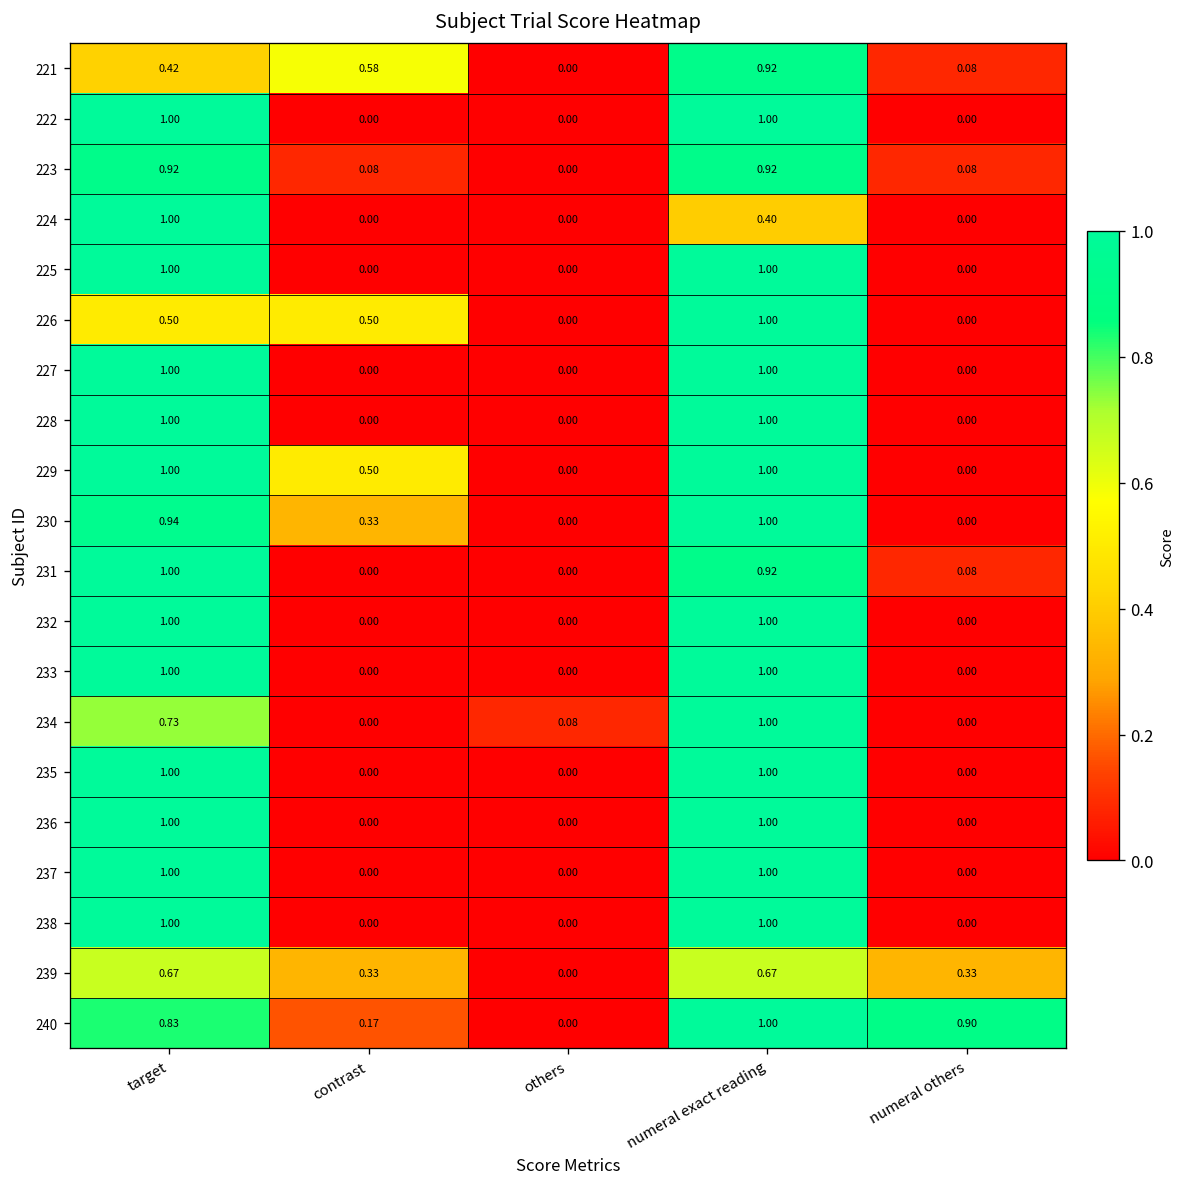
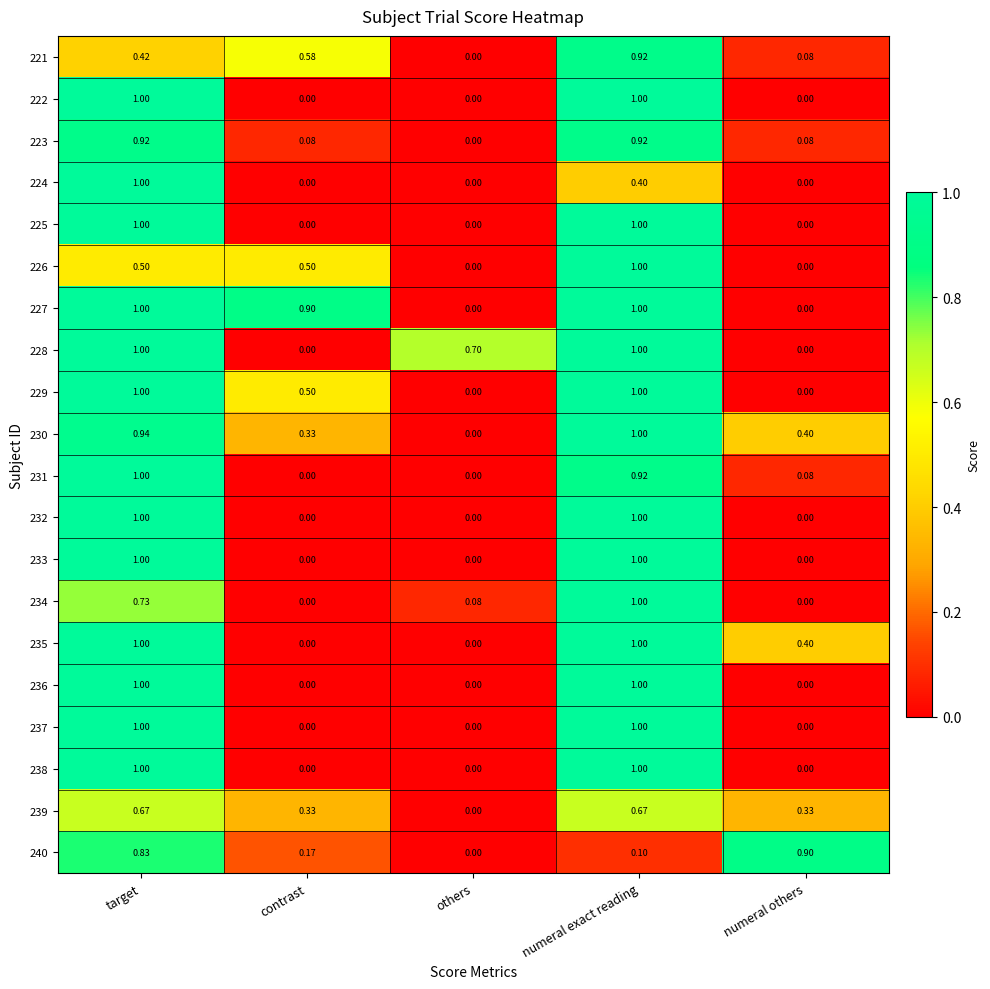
  {
    "221": {
      "target": 0.42,
      "contrast": 0.58,
      "others": 0.00,
      "numeral exact reading": 0.92,
      "numeral others": 0.08
    },
    "222": {
      "target": 1.00,
      "contrast": 0.00,
      "others": 0.00,
      "numeral exact reading": 1.00,
      "numeral others": 0.00
    },
    "223": {
      "target": 0.92,
      "contrast": 0.08,
      "others": 0.00,
      "numeral exact reading": 0.92,
      "numeral others": 0.08
    },
    "224": {
      "target": 1.00,
      "contrast": 0.00,
      "others": 0.00,
      "numeral exact reading": 0.40,
      "numeral others": 0.00
    },
    "225": {
      "target": 1.00,
      "contrast": 0.00,
      "others": 0.00,
      "numeral exact reading": 1.00,
      "numeral others": 0.00
    },
    "226": {
      "target": 0.50,
      "contrast": 0.50,
      "others": 0.00,
      "numeral exact reading": 1.00,
      "numeral others": 0.00
    },
    "227": {
      "target": 1.00,
-     "contrast": 0.00,
+     "contrast": 0.90,
      "others": 0.00,
      "numeral exact reading": 1.00,
      "numeral others": 0.00
    },
    "228": {
      "target": 1.00,
      "contrast": 0.00,
-     "others": 0.00,
+     "others": 0.70,
      "numeral exact reading": 1.00,
      "numeral others": 0.00
    },
    "229": {
      "target": 1.00,
      "contrast": 0.50,
      "others": 0.00,
      "numeral exact reading": 1.00,
      "numeral others": 0.00
    },
    "230": {
      "target": 0.94,
      "contrast": 0.33,
      "others": 0.00,
      "numeral exact reading": 1.00,
-     "numeral others": 0.00
+     "numeral others": 0.40
    },
    "231": {
      "target": 1.00,
      "contrast": 0.00,
      "others": 0.00,
      "numeral exact reading": 0.92,
      "numeral others": 0.08
    },
    "232": {
      "target": 1.00,
      "contrast": 0.00,
      "others": 0.00,
      "numeral exact reading": 1.00,
      "numeral others": 0.00
    },
    "233": {
      "target": 1.00,
      "contrast": 0.00,
      "others": 0.00,
      "numeral exact reading": 1.00,
      "numeral others": 0.00
    },
    "234": {
      "target": 0.73,
      "contrast": 0.00,
      "others": 0.08,
      "numeral exact reading": 1.00,
      "numeral others": 0.00
    },
    "235": {
      "target": 1.00,
      "contrast": 0.00,
      "others": 0.00,
      "numeral exact reading": 1.00,
-     "numeral others": 0.00
+     "numeral others": 0.40
    },
    "236": {
      "target": 1.00,
      "contrast": 0.00,
      "others": 0.00,
      "numeral exact reading": 1.00,
      "numeral others": 0.00
    },
    "237": {
      "target": 1.00,
      "contrast": 0.00,
      "others": 0.00,
      "numeral exact reading": 1.00,
      "numeral others": 0.00
    },
    "238": {
      "target": 1.00,
      "contrast": 0.00,
      "others": 0.00,
      "numeral exact reading": 1.00,
      "numeral others": 0.00
    },
    "239": {
      "target": 0.67,
      "contrast": 0.33,
      "others": 0.00,
      "numeral exact reading": 0.67,
      "numeral others": 0.33
    },
    "240": {
      "target": 0.83,
      "contrast": 0.17,
      "others": 0.00,
-     "numeral exact reading": 1.00,
+     "numeral exact reading": 0.10,
      "numeral others": 0.90
    }
  }
